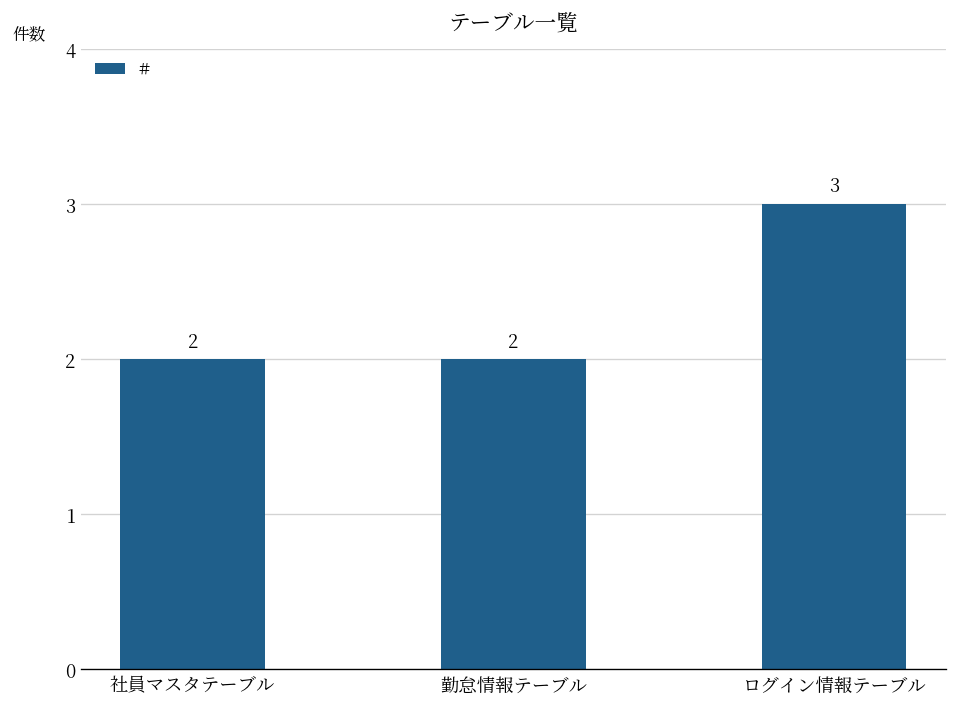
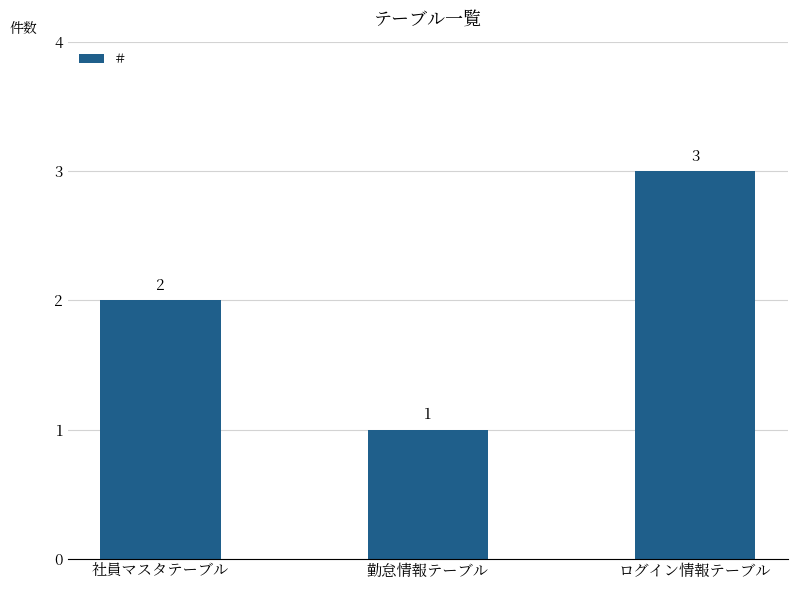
  {
    "社員マスタテーブル": 2,
-   "勤怠情報テーブル": 2,
+   "勤怠情報テーブル": 1,
    "ログイン情報テーブル": 3
  }
